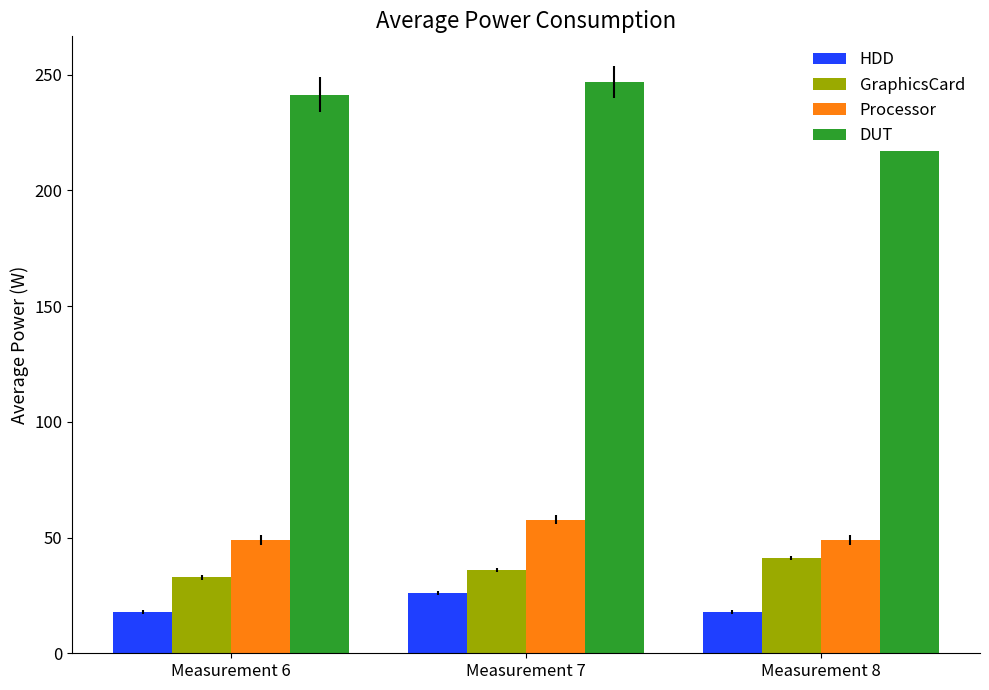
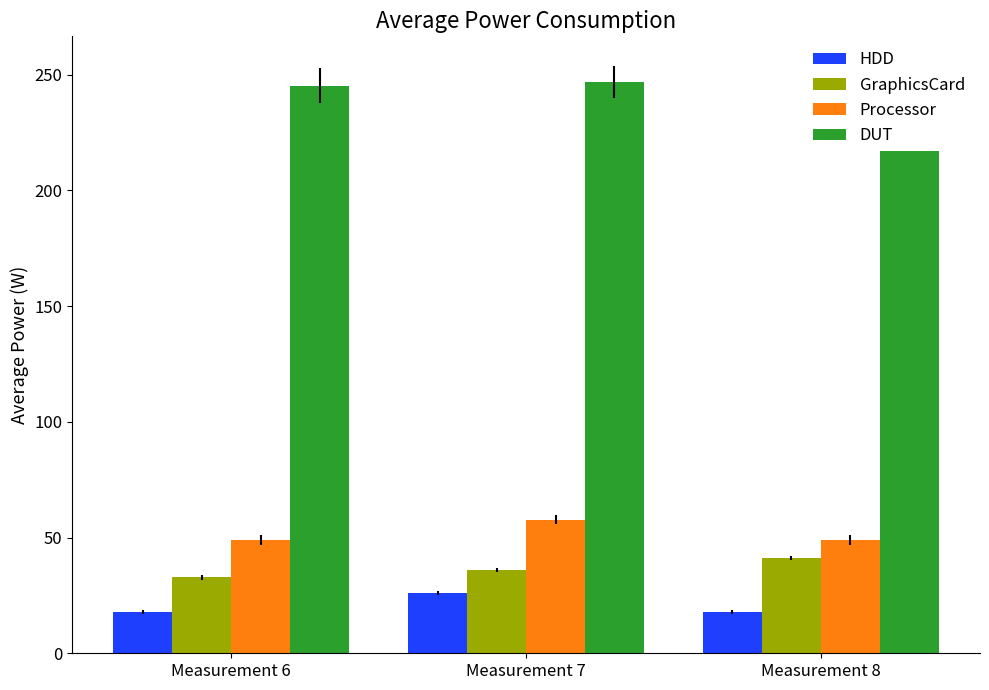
  {
    "HDD": {
      "Measurement 6": 18,
      "Measurement 7": 26,
      "Measurement 8": 18
    },
    "GraphicsCard": {
      "Measurement 6": 33,
      "Measurement 7": 36,
      "Measurement 8": 41
    },
    "Processor": {
      "Measurement 6": 49,
      "Measurement 7": 58,
      "Measurement 8": 49
    },
    "DUT": {
-     "Measurement 6": 241,
+     "Measurement 6": 245,
      "Measurement 7": 247
    }
  }
